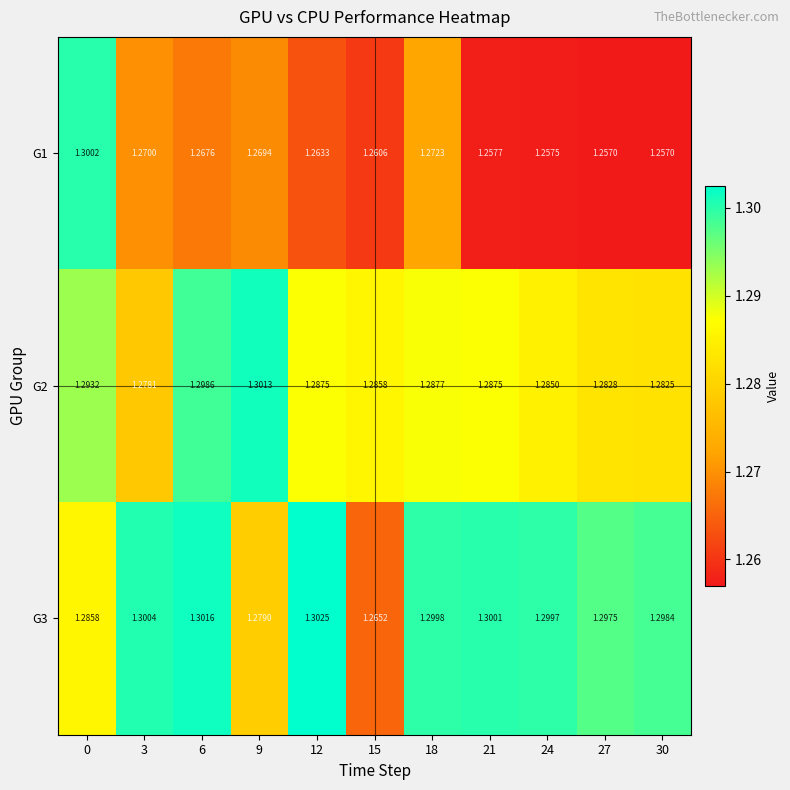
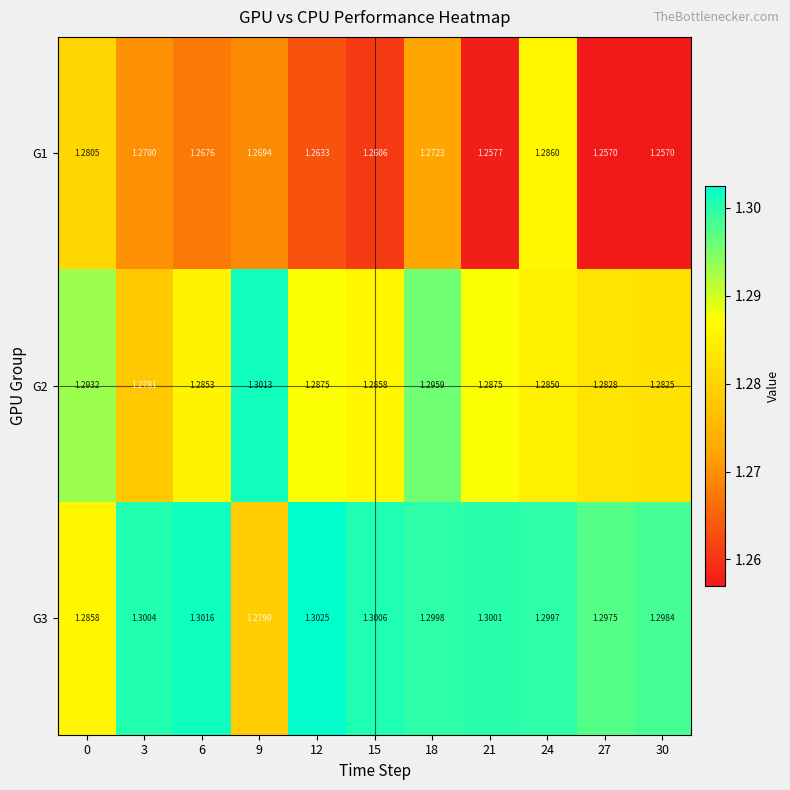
  {
    "G1": {
-     "0": 1.3002,
+     "0": 1.2805,
      "3": 1.2700,
      "6": 1.2676,
      "9": 1.2694,
      "12": 1.2633,
      "15": 1.2606,
      "18": 1.2723,
      "21": 1.2577,
-     "24": 1.2575,
+     "24": 1.2860,
      "27": 1.2570,
      "30": 1.2570
    },
    "G2": {
      "0": 1.2932,
      "3": 1.2781,
-     "6": 1.2986,
+     "6": 1.2853,
      "9": 1.3013,
      "12": 1.2875,
      "15": 1.2858,
-     "18": 1.2877,
+     "18": 1.2959,
      "21": 1.2875,
      "24": 1.2850,
      "27": 1.2828,
      "30": 1.2825
    },
    "G3": {
      "0": 1.2858,
      "3": 1.3004,
      "6": 1.3016,
      "9": 1.2790,
      "12": 1.3025,
-     "15": 1.2652,
+     "15": 1.3006,
      "18": 1.2998,
      "21": 1.3001,
      "24": 1.2997,
      "27": 1.2975,
      "30": 1.2984
    }
  }
